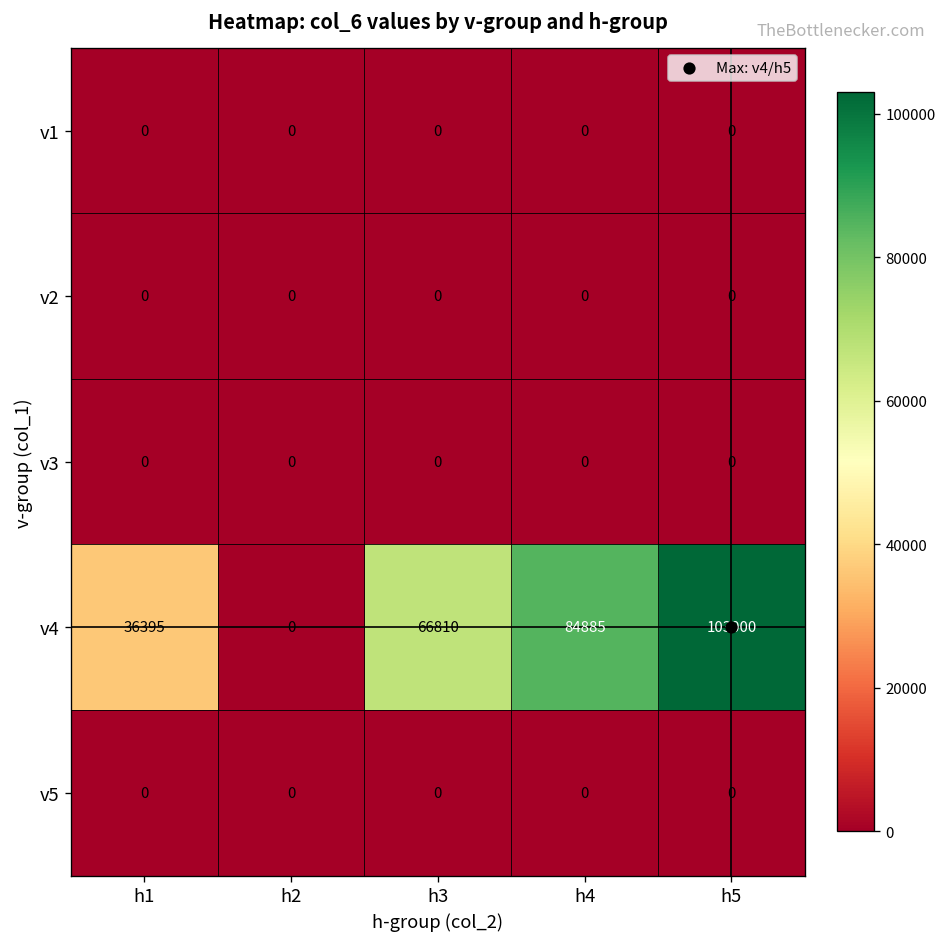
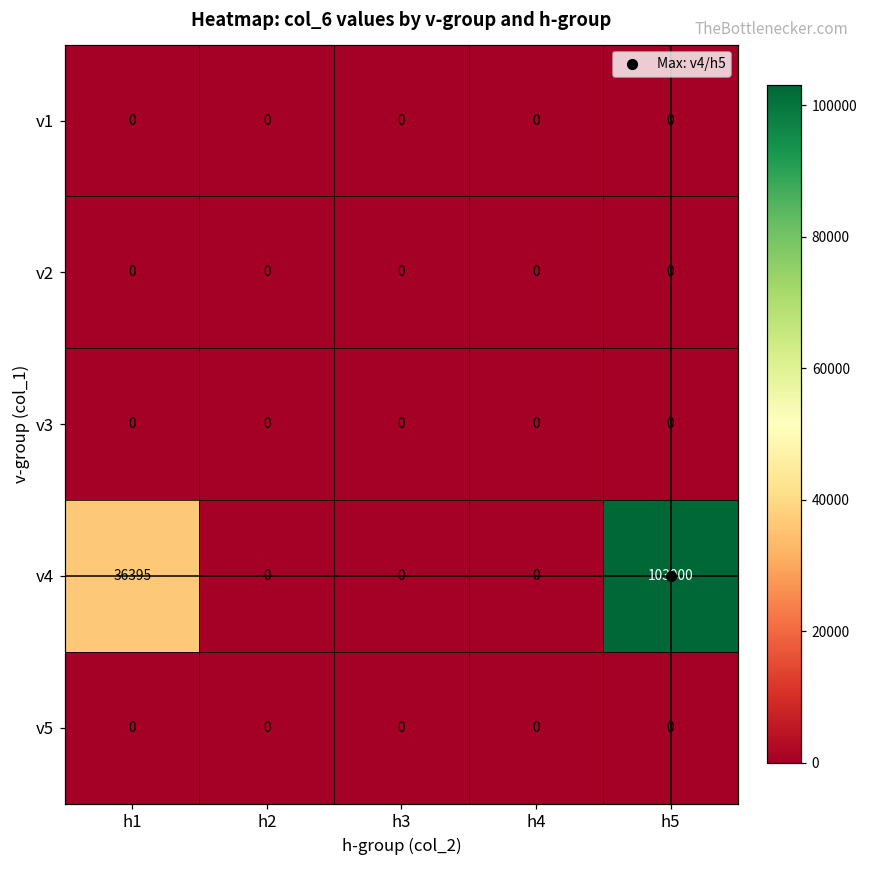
  {
    "v1": {
      "h1": 0,
      "h2": 0,
      "h3": 0,
      "h4": 0,
      "h5": 0
    },
    "v2": {
      "h1": 0,
      "h2": 0,
      "h3": 0,
      "h4": 0,
      "h5": 0
    },
    "v3": {
      "h1": 0,
      "h2": 0,
      "h3": 0,
      "h4": 0,
      "h5": 0
    },
    "v4": {
      "h1": 36395,
      "h2": 0,
-     "h3": 66810,
-     "h4": 84885
+     "h3": 0,
+     "h4": 0
    },
    "v5": {
      "h1": 0,
      "h2": 0,
      "h3": 0,
      "h4": 0,
      "h5": 0
    }
  }
